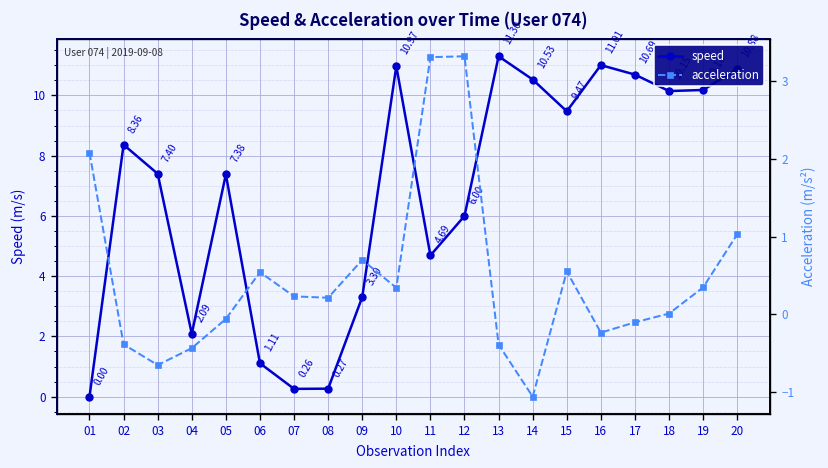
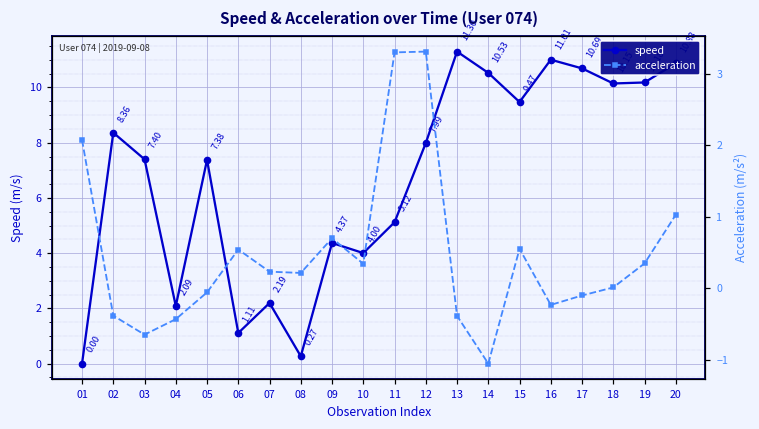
  {
    "speed": {
      "01": 0.00,
      "02": 8.36,
      "03": 7.40,
      "04": 2.09,
      "05": 7.38,
      "06": 1.11,
-     "07": 0.26,
+     "07": 2.19,
      "08": 0.27,
-     "09": 3.30,
-     "10": 10.97,
-     "11": 4.69,
-     "12": 6.00,
+     "09": 4.37,
+     "10": 4.00,
+     "11": 5.12,
+     "12": 7.99,
      "13": 11.30,
      "14": 10.53,
      "15": 9.47,
      "16": 11.01
    }
  }
